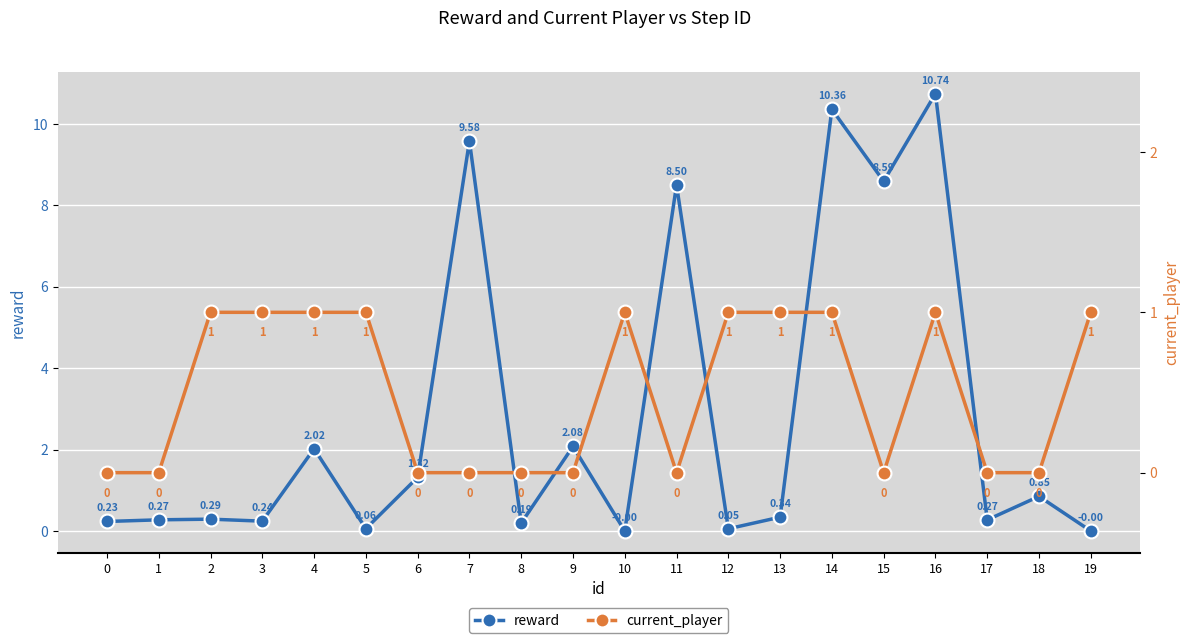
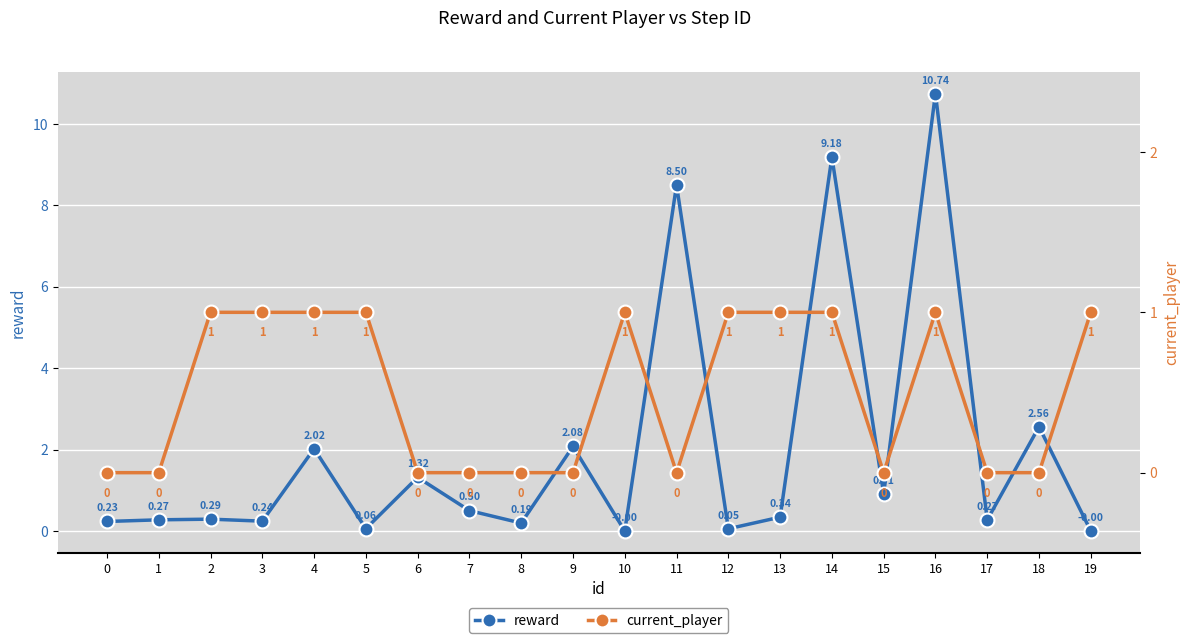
  {
    "reward": {
      "0": 0.23,
      "1": 0.27,
      "2": 0.29,
      "3": 0.24,
      "4": 2.02,
      "5": 0.06,
      "6": 1.32,
-     "7": 9.58,
+     "7": 0.50,
      "8": 0.19,
      "9": 2.08,
      "10": -0.00,
      "11": 8.50,
      "12": 0.05,
      "13": 0.34,
-     "14": 10.36,
-     "15": 8.59,
+     "14": 9.18,
+     "15": 0.91,
      "16": 10.74,
      "17": 0.27,
-     "18": 0.85,
+     "18": 2.56,
      "19": -0.00
    },
    "current_player": {
      "0": 0,
      "1": 0,
      "2": 1,
      "3": 1,
      "4": 1,
      "5": 1,
      "6": 0,
      "7": 0,
      "8": 0,
      "9": 0,
      "10": 1,
      "11": 0,
      "12": 1,
      "13": 1,
      "14": 1,
      "15": 0,
      "16": 1,
      "17": 0,
      "19": 1
    }
  }
